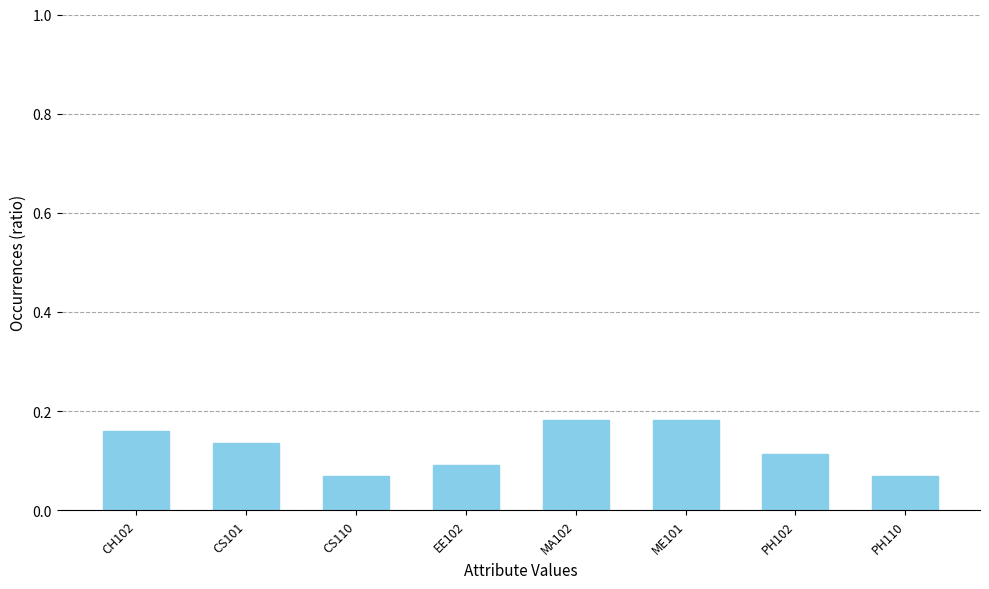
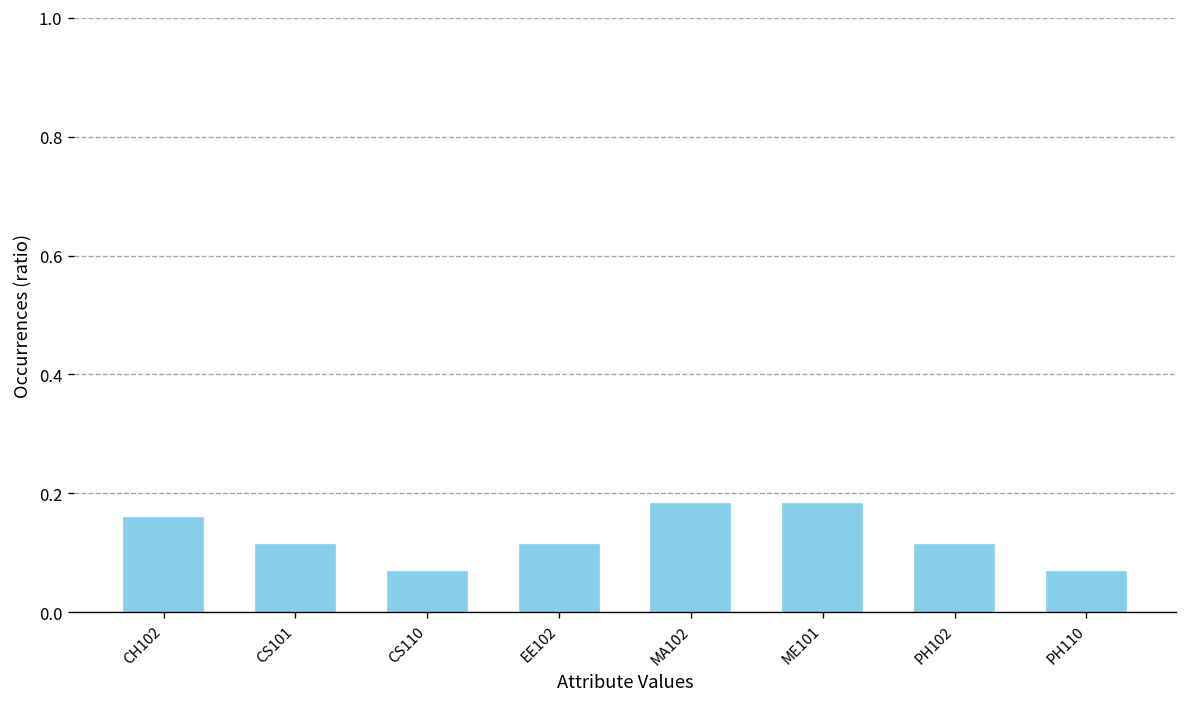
  {
    "CH102": 0.16,
-   "CS101": 0.14,
+   "CS101": 0.11,
    "CS110": 0.07,
-   "EE102": 0.09,
+   "EE102": 0.11,
    "MA102": 0.18,
    "ME101": 0.18,
    "PH102": 0.11,
    "PH110": 0.07
  }
